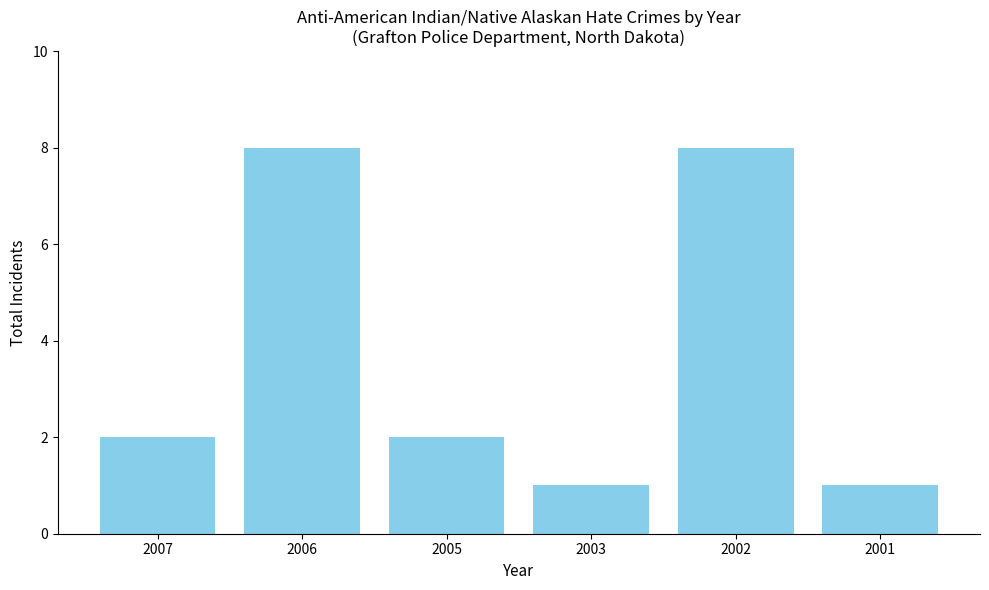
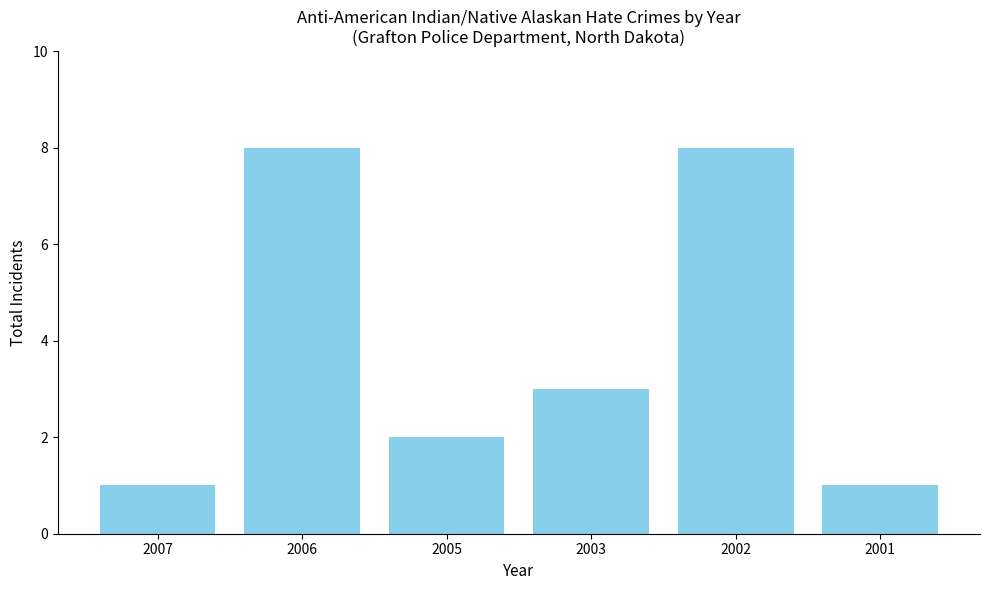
  {
-   "2007": 2,
+   "2007": 1,
    "2006": 8,
    "2005": 2,
-   "2003": 1,
+   "2003": 3,
    "2002": 8,
    "2001": 1
  }
